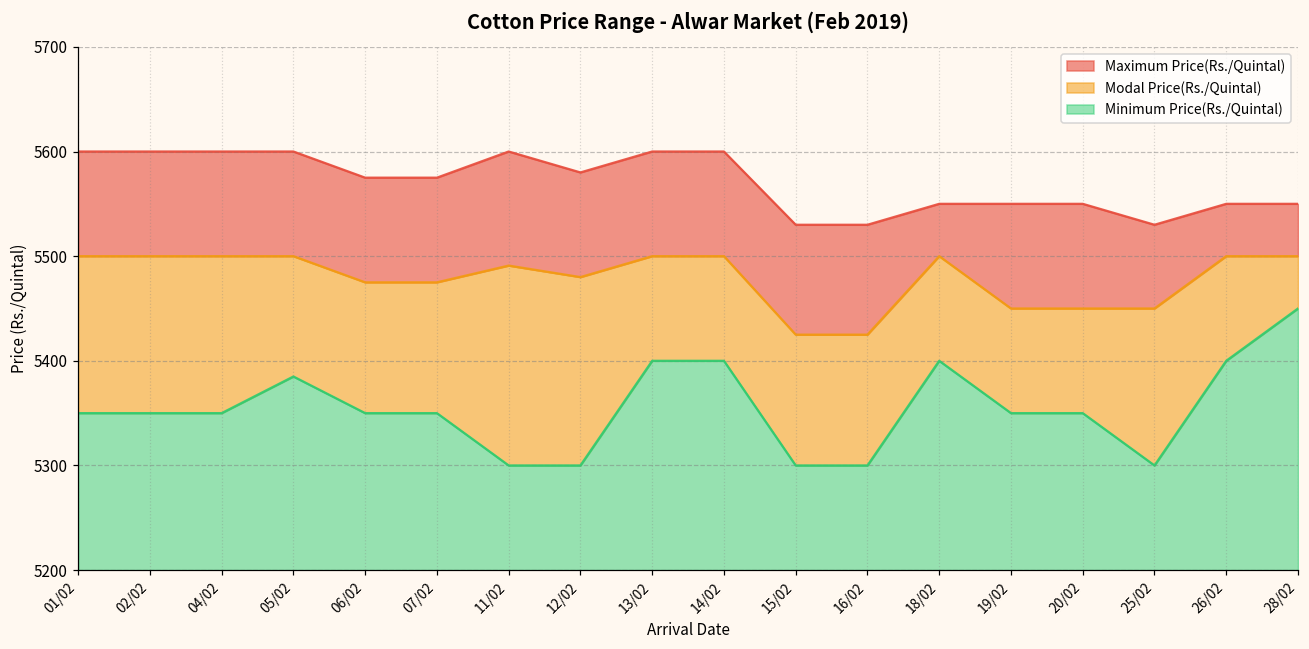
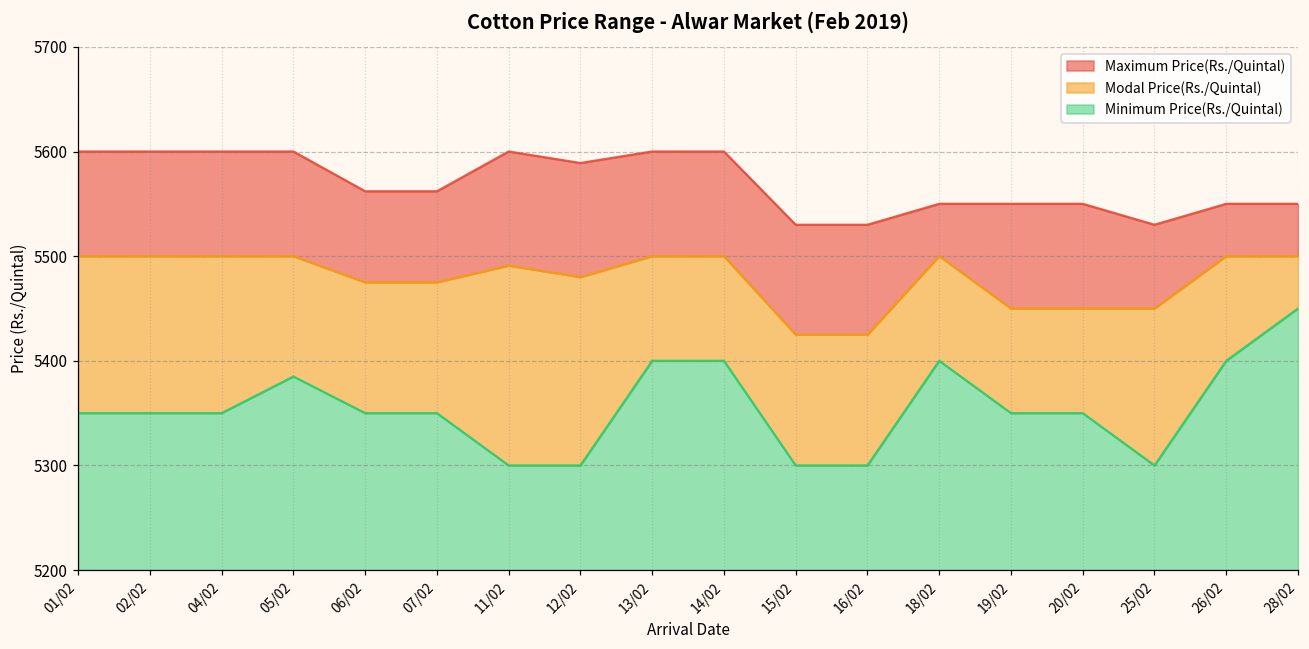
  {
    "Maximum Price(Rs./Quintal)": {
      "01/02": 5600,
      "02/02": 5600,
      "04/02": 5600,
      "05/02": 5600,
-     "06/02": 5580,
-     "07/02": 5580,
+     "06/02": 5560,
+     "07/02": 5560,
      "11/02": 5600,
-     "12/02": 5580,
+     "12/02": 5590,
      "13/02": 5600,
      "14/02": 5600,
      "15/02": 5530,
      "16/02": 5530,
      "18/02": 5550,
      "19/02": 5550,
      "20/02": 5550,
      "25/02": 5530,
      "26/02": 5550,
      "28/02": 5550
    },
    "Modal Price(Rs./Quintal)": {
      "01/02": 5500,
      "02/02": 5500,
      "04/02": 5500,
      "05/02": 5500,
      "06/02": 5480,
      "07/02": 5480,
      "11/02": 5490,
      "12/02": 5480,
      "13/02": 5500,
      "14/02": 5500,
      "15/02": 5430,
      "16/02": 5430,
      "18/02": 5500,
      "19/02": 5450,
      "20/02": 5450,
      "25/02": 5450,
      "26/02": 5500,
      "28/02": 5500
    },
    "Minimum Price(Rs./Quintal)": {
      "01/02": 5350,
      "02/02": 5350,
      "04/02": 5350,
      "05/02": 5390,
      "06/02": 5350,
      "07/02": 5350,
      "11/02": 5300,
      "12/02": 5300,
      "13/02": 5400,
      "14/02": 5400,
      "15/02": 5300,
      "16/02": 5300,
      "18/02": 5400,
      "19/02": 5350,
      "20/02": 5350,
      "25/02": 5300,
      "26/02": 5400,
      "28/02": 5450
    }
  }
